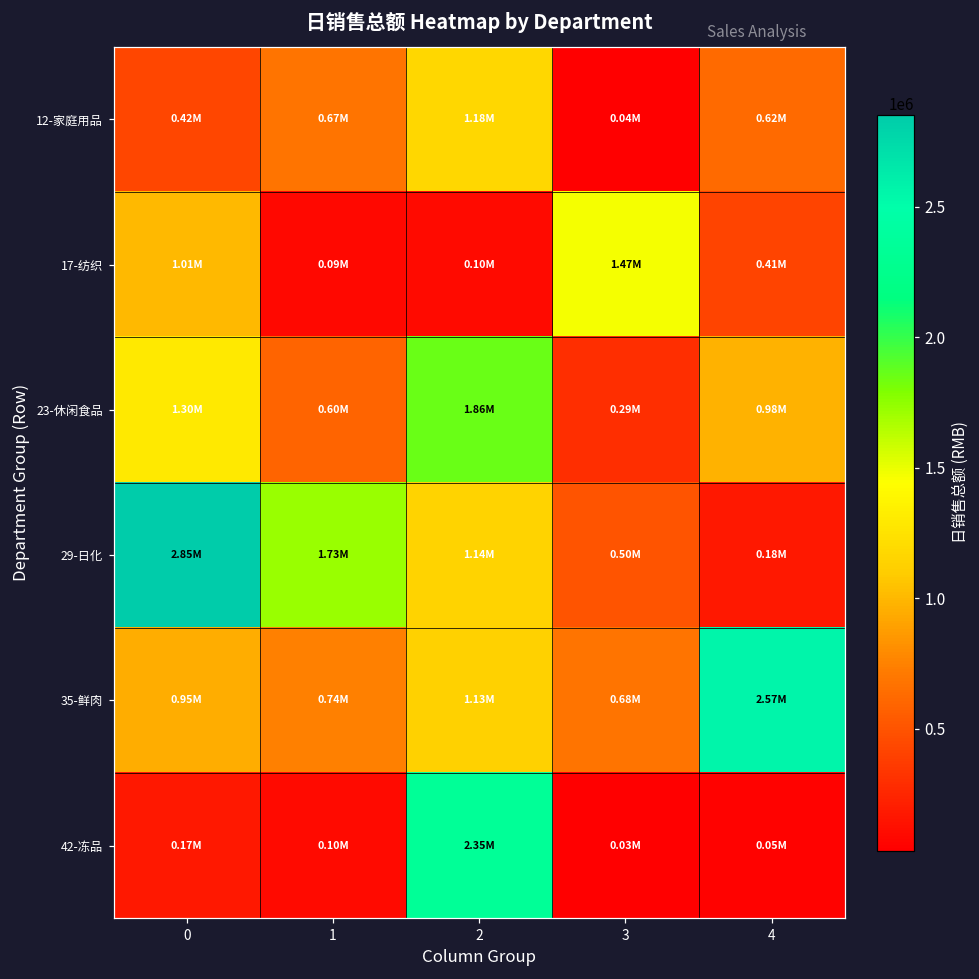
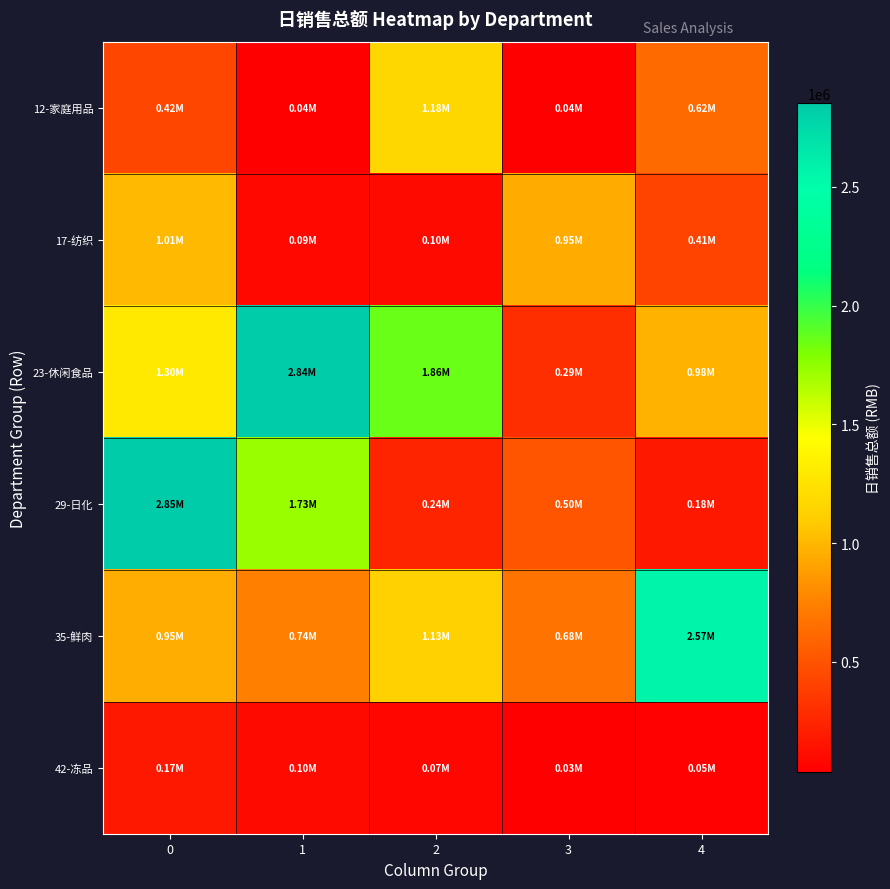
  {
    "12-家庭用品": {
      "0": "0.42M",
-     "1": "0.67M",
+     "1": "0.04M",
      "2": "1.18M",
      "3": "0.04M",
      "4": "0.62M"
    },
    "17-纺织": {
      "0": "1.01M",
      "1": "0.09M",
      "2": "0.10M",
-     "3": "1.47M",
+     "3": "0.95M",
      "4": "0.41M"
    },
    "23-休闲食品": {
      "0": "1.30M",
-     "1": "0.60M",
+     "1": "2.84M",
      "2": "1.86M",
      "3": "0.29M",
      "4": "0.98M"
    },
    "29-日化": {
      "0": "2.85M",
      "1": "1.73M",
-     "2": "1.14M",
+     "2": "0.24M",
      "3": "0.50M",
      "4": "0.18M"
    },
    "35-鲜肉": {
      "0": "0.95M",
      "1": "0.74M",
      "2": "1.13M",
      "3": "0.68M",
      "4": "2.57M"
    },
    "42-冻品": {
      "0": "0.17M",
      "1": "0.10M",
-     "2": "2.35M",
+     "2": "0.07M",
      "3": "0.03M",
      "4": "0.05M"
    }
  }
